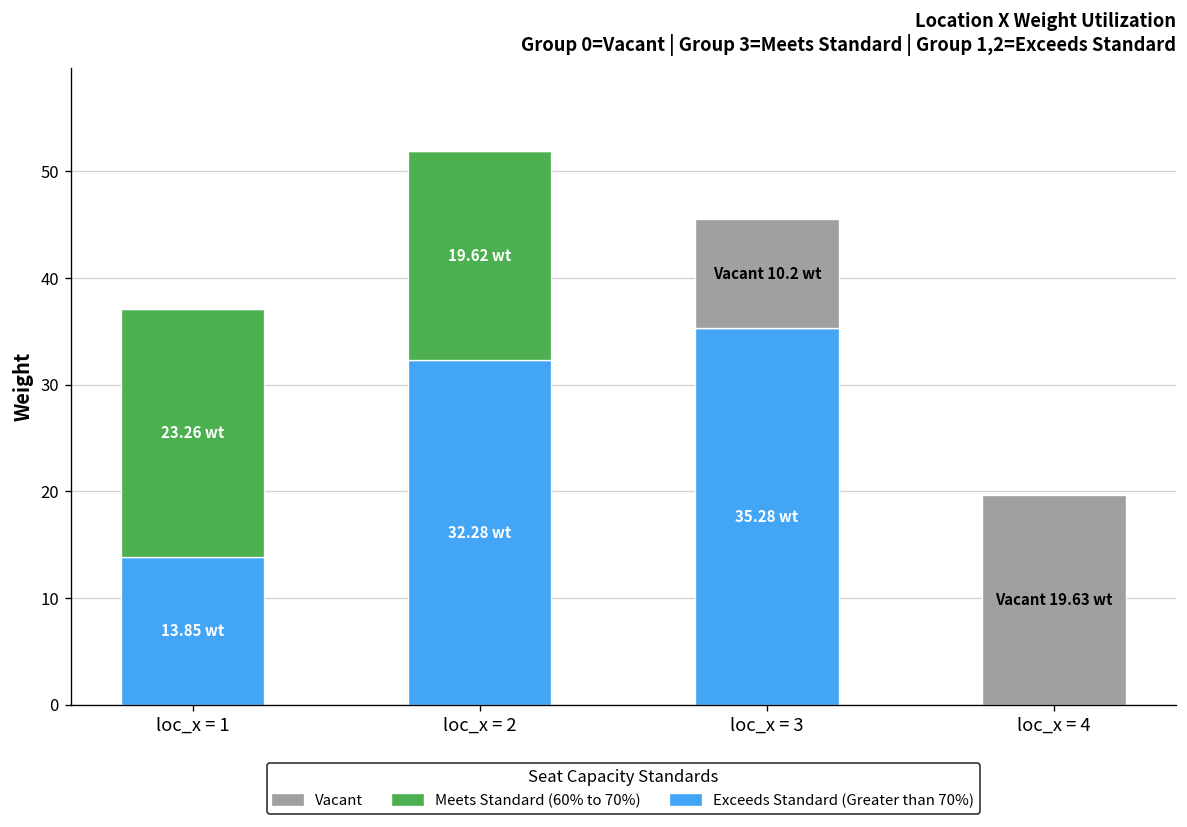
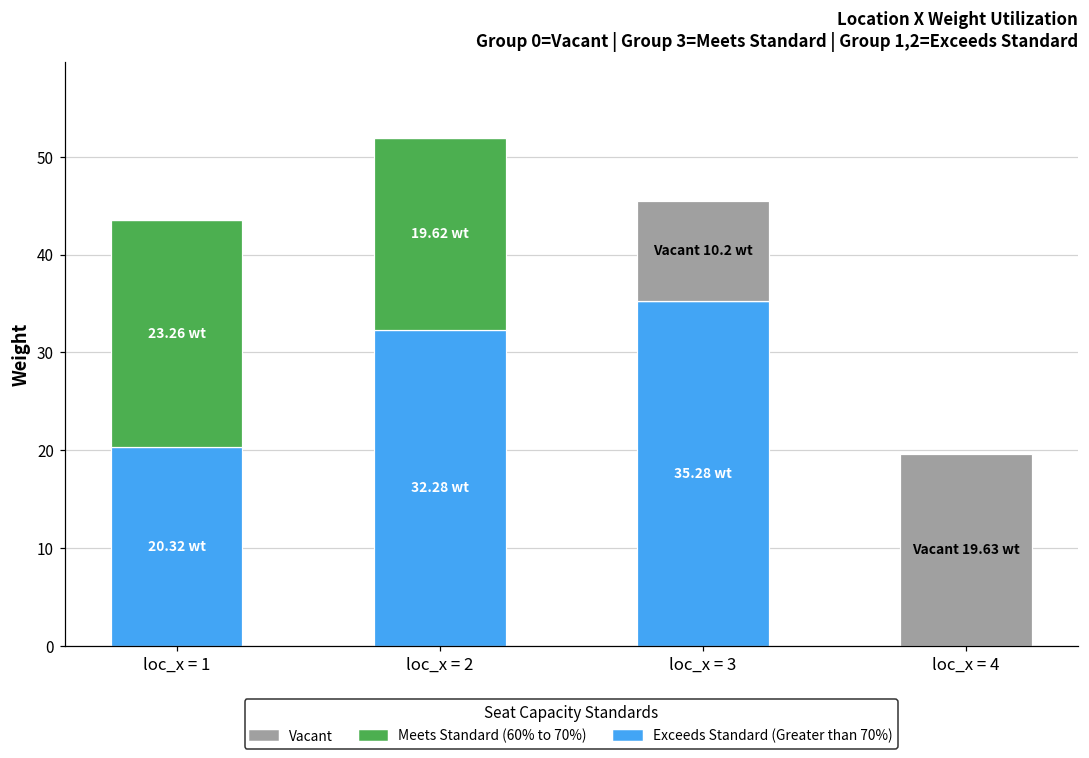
  {
    "Exceeds Standard (Greater than 70%)": {
-     "loc_x = 1": 13.85,
+     "loc_x = 1": 20.32,
      "loc_x = 2": 32.28,
      "loc_x = 3": 35.28
    },
    "Meets Standard (60% to 70%)": {
      "loc_x = 1": 23.26,
      "loc_x = 2": 19.62
    },
    "Vacant": {
      "loc_x = 3": 10.2,
      "loc_x = 4": 19.63
    }
  }
